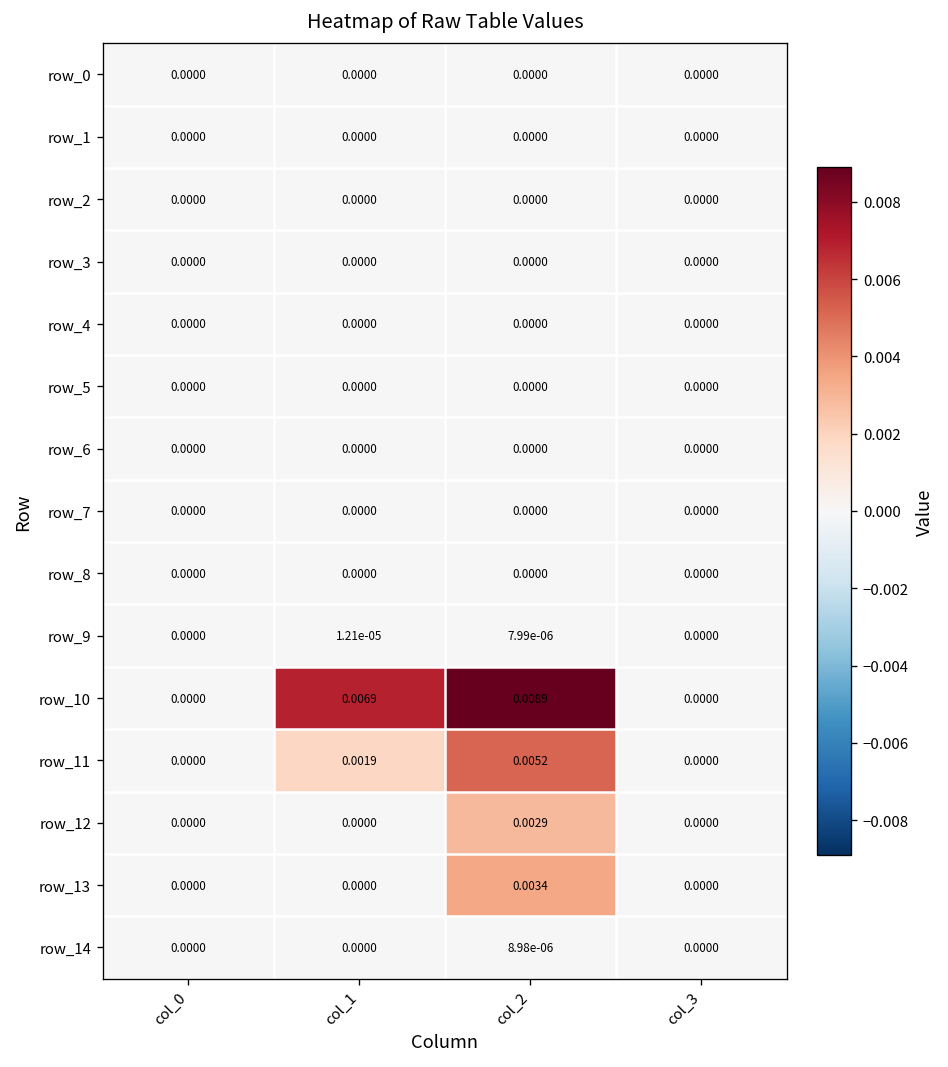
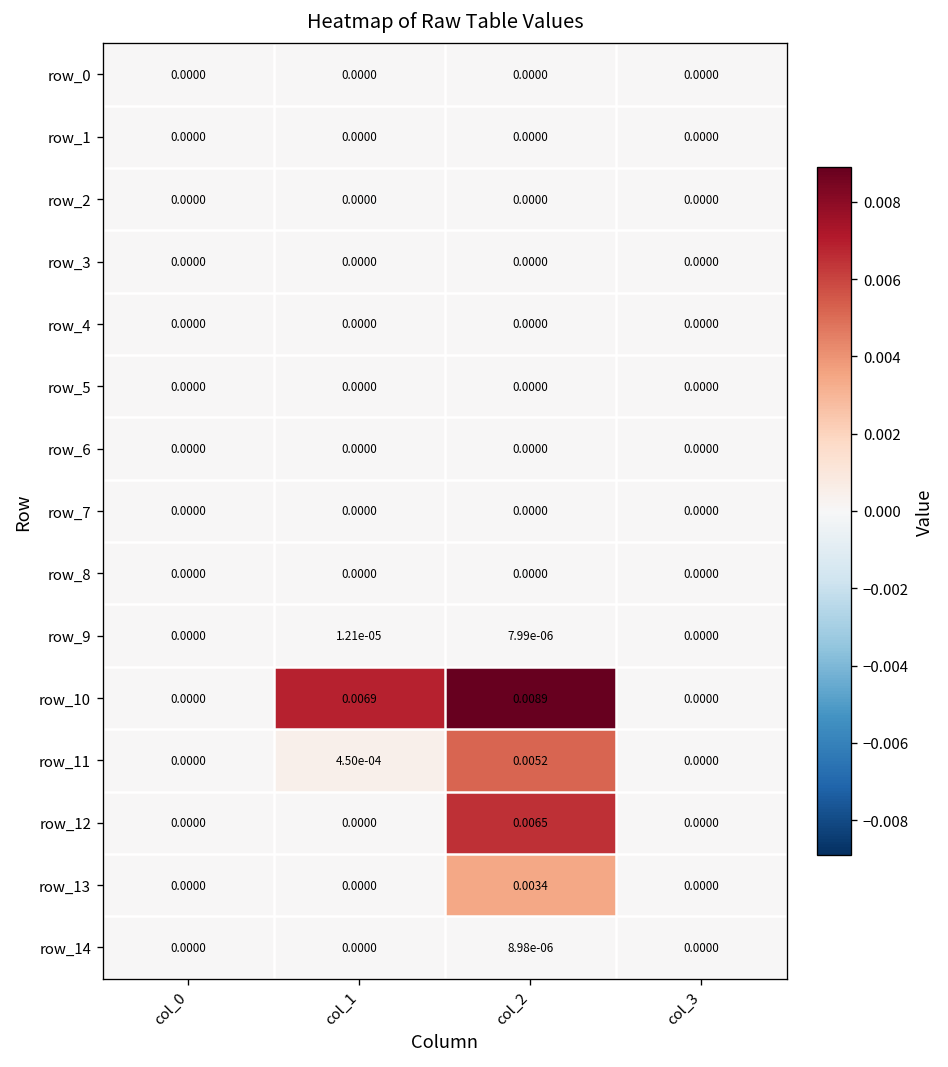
  {
    "row_0": {
      "col_0": "0.0000",
      "col_1": "0.0000",
      "col_2": "0.0000",
      "col_3": "0.0000"
    },
    "row_1": {
      "col_0": "0.0000",
      "col_1": "0.0000",
      "col_2": "0.0000",
      "col_3": "0.0000"
    },
    "row_2": {
      "col_0": "0.0000",
      "col_1": "0.0000",
      "col_2": "0.0000",
      "col_3": "0.0000"
    },
    "row_3": {
      "col_0": "0.0000",
      "col_1": "0.0000",
      "col_2": "0.0000",
      "col_3": "0.0000"
    },
    "row_4": {
      "col_0": "0.0000",
      "col_1": "0.0000",
      "col_2": "0.0000",
      "col_3": "0.0000"
    },
    "row_5": {
      "col_0": "0.0000",
      "col_1": "0.0000",
      "col_2": "0.0000",
      "col_3": "0.0000"
    },
    "row_6": {
      "col_0": "0.0000",
      "col_1": "0.0000",
      "col_2": "0.0000",
      "col_3": "0.0000"
    },
    "row_7": {
      "col_0": "0.0000",
      "col_1": "0.0000",
      "col_2": "0.0000",
      "col_3": "0.0000"
    },
    "row_8": {
      "col_0": "0.0000",
      "col_1": "0.0000",
      "col_2": "0.0000",
      "col_3": "0.0000"
    },
    "row_9": {
      "col_0": "0.0000",
      "col_1": "1.21e-05",
      "col_2": "7.99e-06",
      "col_3": "0.0000"
    },
    "row_10": {
      "col_0": "0.0000",
      "col_1": "0.0069",
      "col_2": "0.0089",
      "col_3": "0.0000"
    },
    "row_11": {
      "col_0": "0.0000",
-     "col_1": "0.0019",
+     "col_1": "4.50e-04",
      "col_2": "0.0052",
      "col_3": "0.0000"
    },
    "row_12": {
      "col_0": "0.0000",
      "col_1": "0.0000",
-     "col_2": "0.0029",
+     "col_2": "0.0065",
      "col_3": "0.0000"
    },
    "row_13": {
      "col_0": "0.0000",
      "col_1": "0.0000",
      "col_2": "0.0034",
      "col_3": "0.0000"
    },
    "row_14": {
      "col_0": "0.0000",
      "col_1": "0.0000",
      "col_2": "8.98e-06",
      "col_3": "0.0000"
    }
  }
